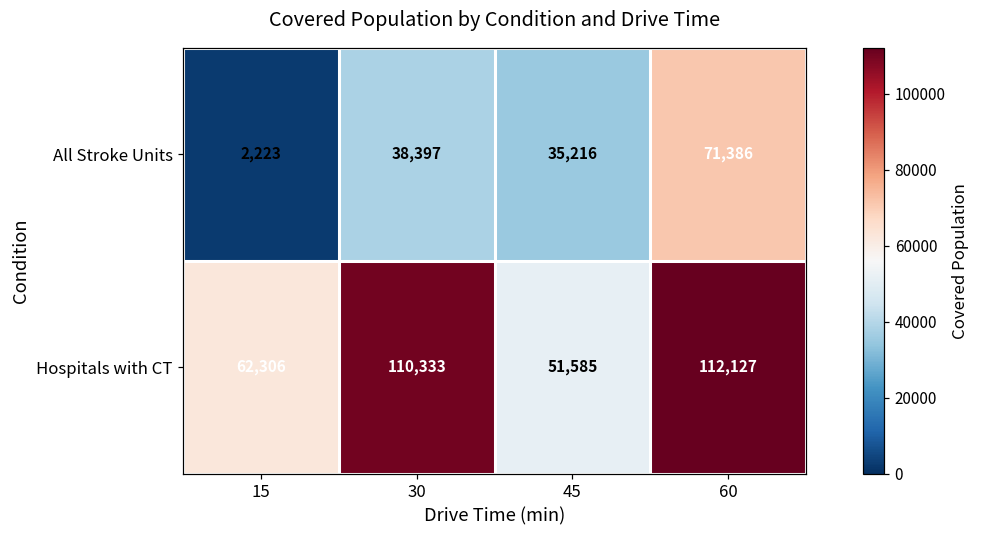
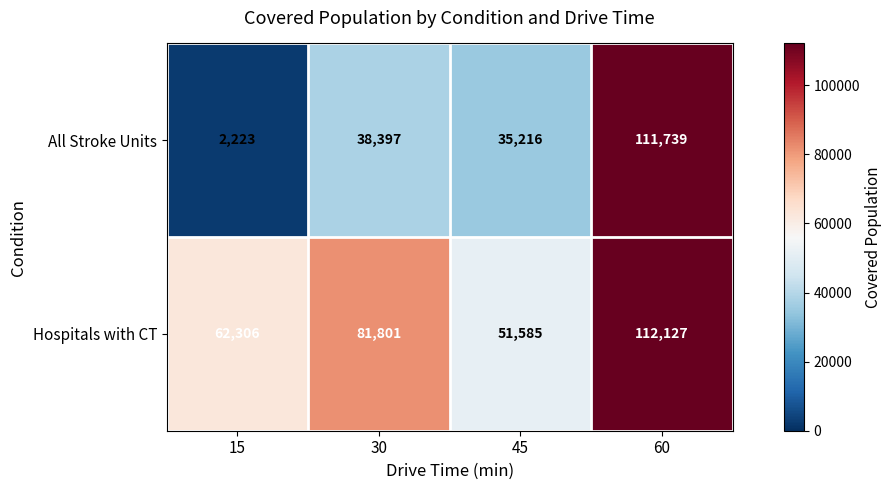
  {
    "All Stroke Units": {
      "15": "2,223",
      "30": "38,397",
      "45": "35,216",
-     "60": "71,386"
+     "60": "111,739"
    },
    "Hospitals with CT": {
-     "30": "110,333",
+     "30": "81,801",
      "45": "51,585",
      "60": "112,127"
    }
  }
